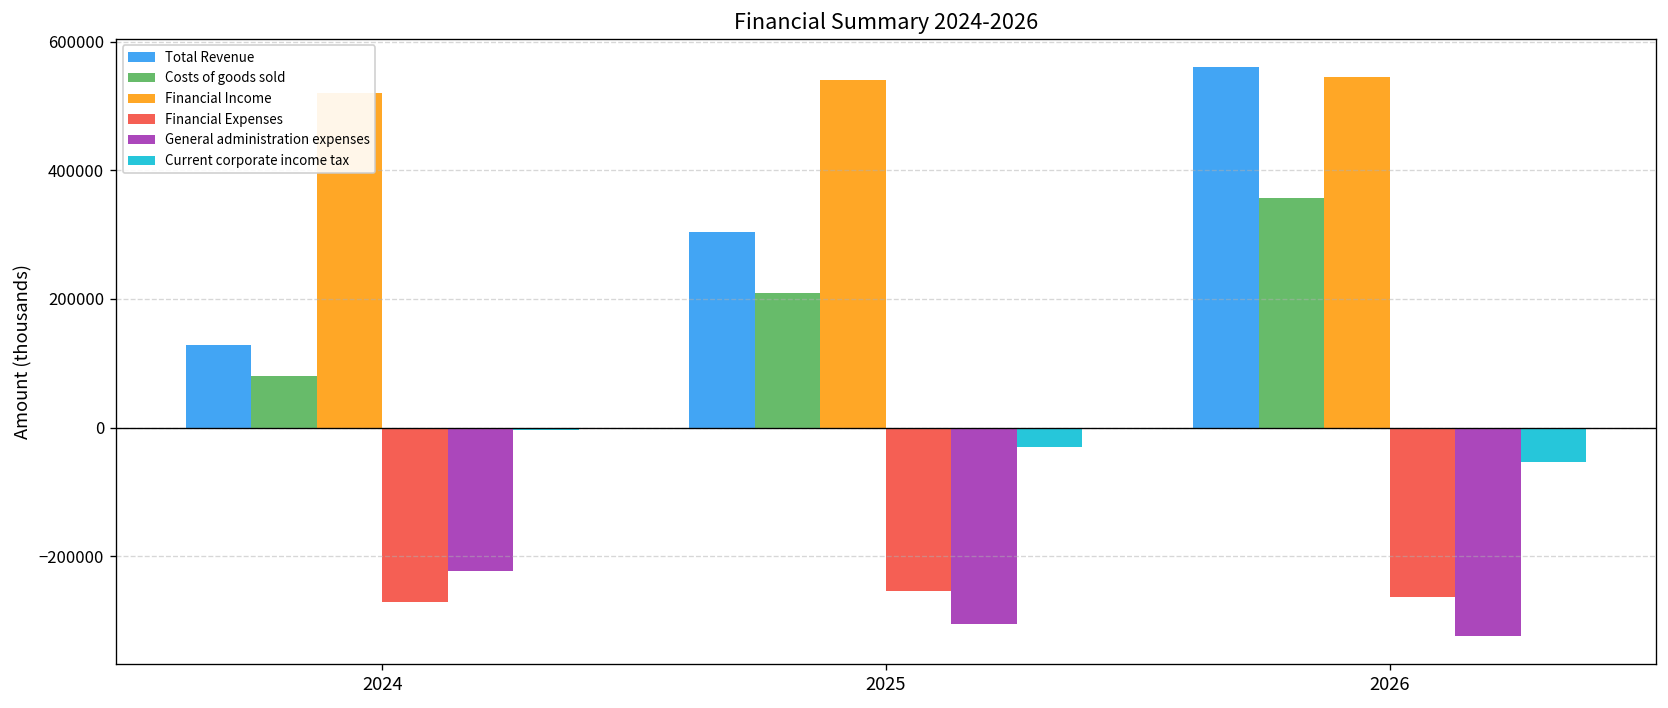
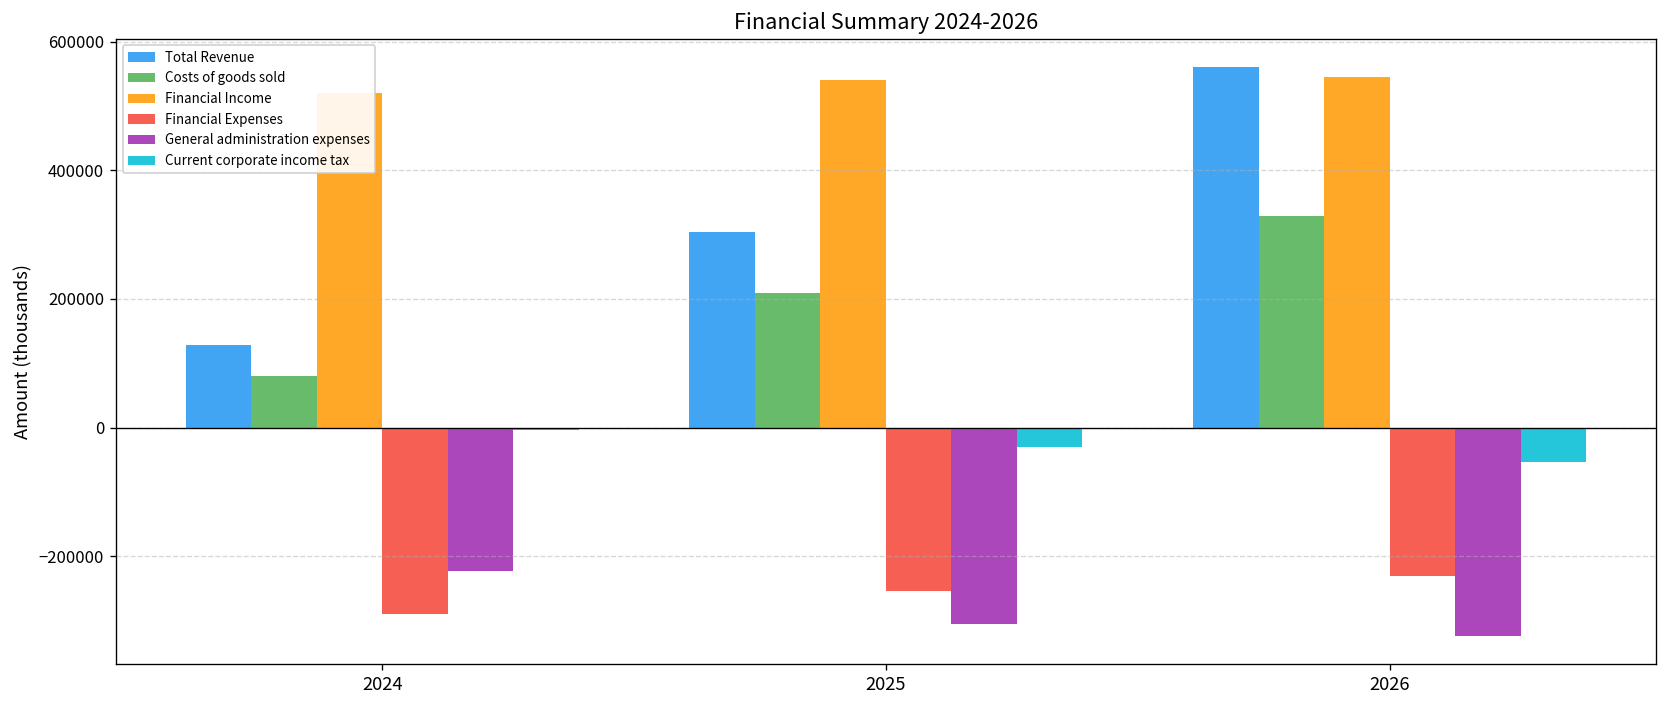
  {
    "Costs of goods sold": {
      "2024": 80000,
      "2025": 210000,
-     "2026": 360000
+     "2026": 330000
    },
    "Financial Income": {
      "2025": 540000,
      "2026": 540000
    },
    "Financial Expenses": {
-     "2024": -270000,
+     "2024": -290000,
      "2025": -250000,
-     "2026": -260000
+     "2026": -230000
    },
    "General administration expenses": {
      "2024": -220000,
      "2025": -310000,
      "2026": -320000
    }
  }
